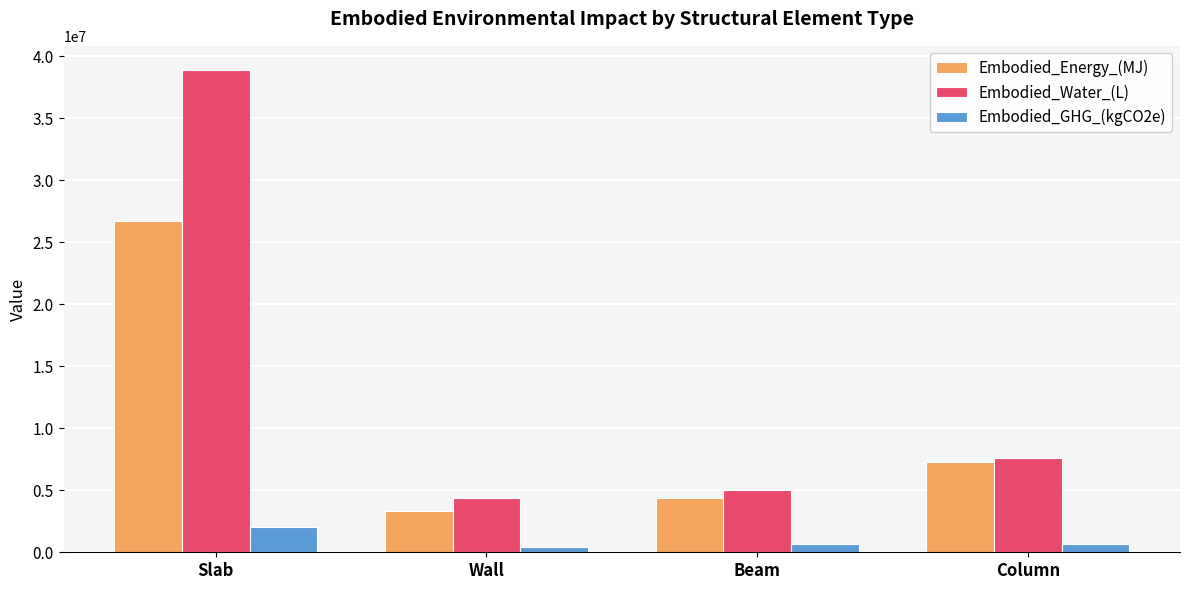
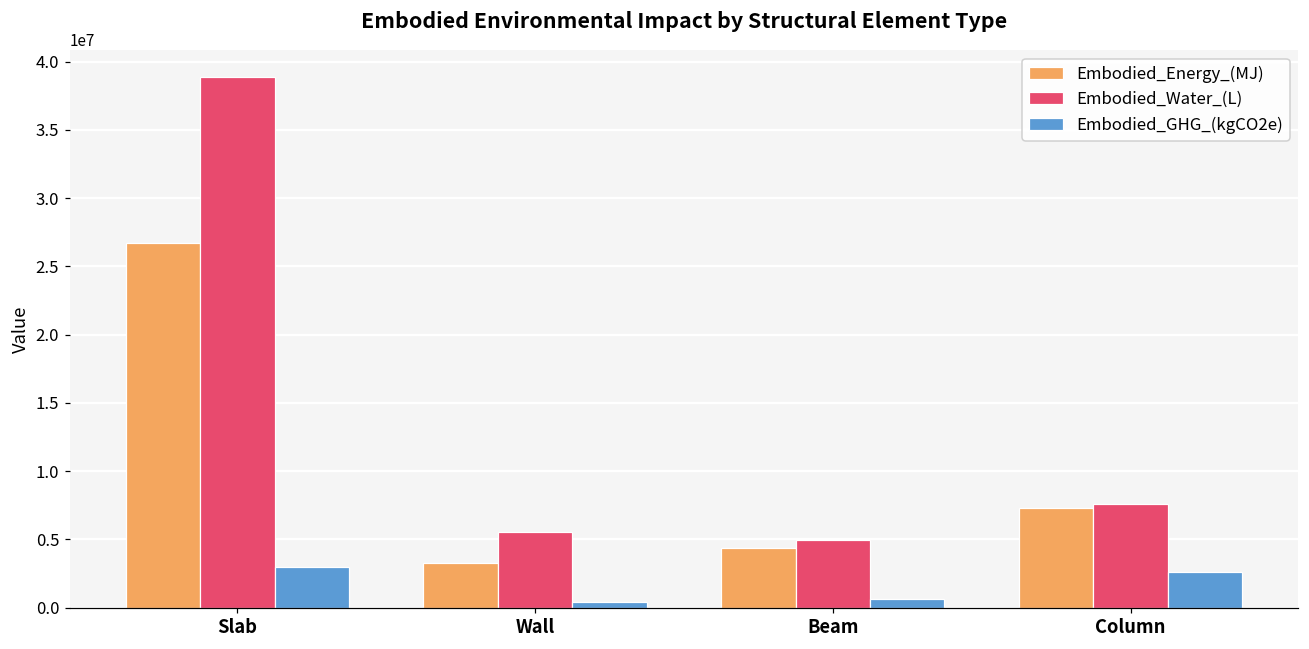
  {
    "Embodied_Energy_(MJ)": {
      "Slab": 26700000,
      "Wall": 3300000,
      "Beam": 4300000,
      "Column": 7300000
    },
    "Embodied_Water_(L)": {
      "Slab": 38900000,
-     "Wall": 4400000,
+     "Wall": 5600000,
      "Beam": 5000000,
      "Column": 7600000
    },
    "Embodied_GHG_(kgCO2e)": {
-     "Slab": 2100000,
+     "Slab": 3000000,
      "Wall": 400000,
      "Beam": 700000,
-     "Column": 700000
+     "Column": 2600000
    }
  }
